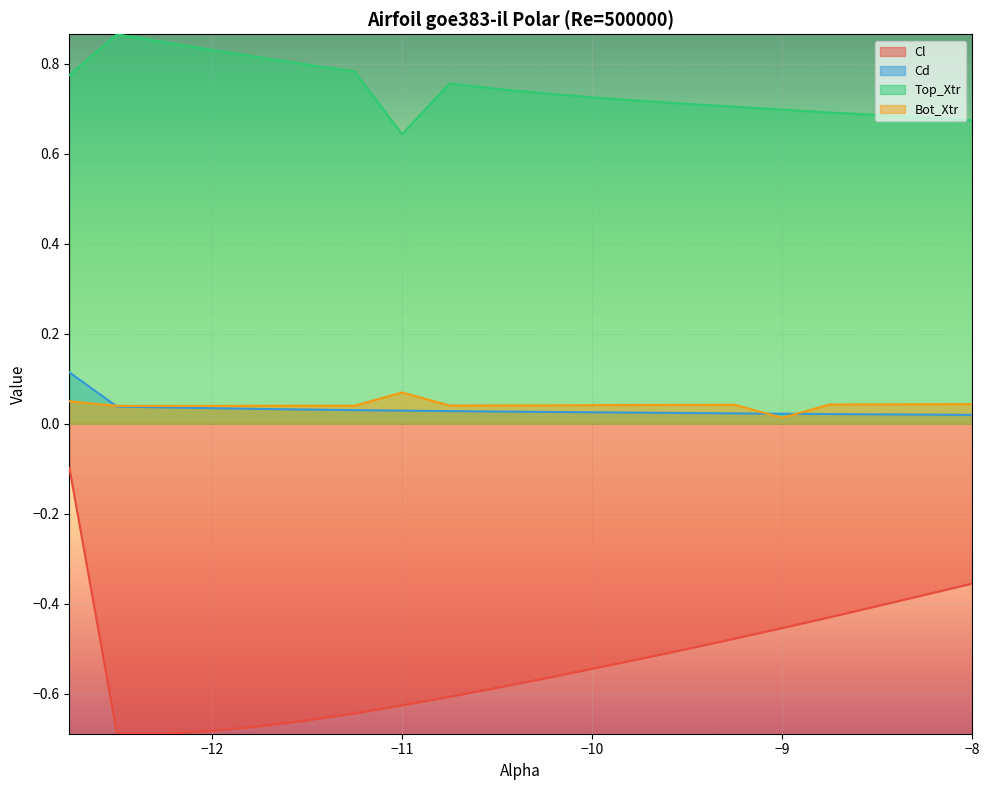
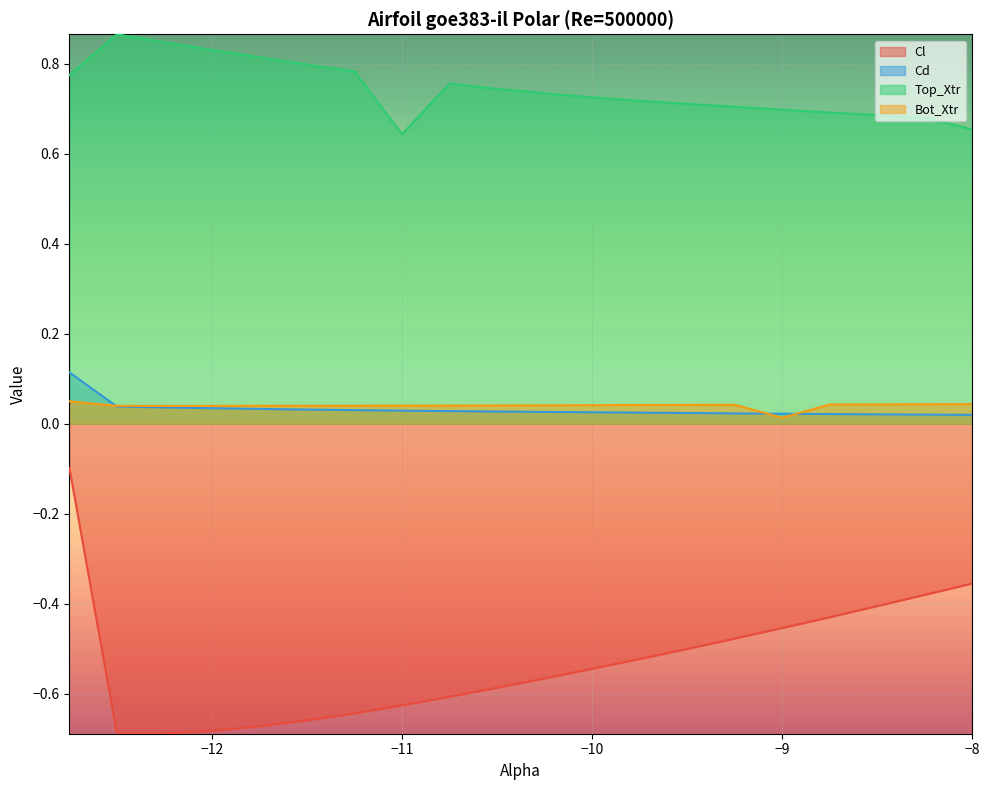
  {
    "Cd": {
      "−11": 0.03,
      "−10": 0.03,
      "−9": 0.02,
      "−8": 0.02
    },
    "Top_Xtr": {
      "−12": 0.83,
      "−11": 0.64,
      "−10": 0.73,
      "−9": 0.70,
-     "−8": 0.67
+     "−8": 0.65
    },
    "Bot_Xtr": {
-     "−11": 0.07,
+     "−11": 0.04,
      "−10": 0.04,
      "−9": 0.01,
      "−8": 0.04
    }
  }
